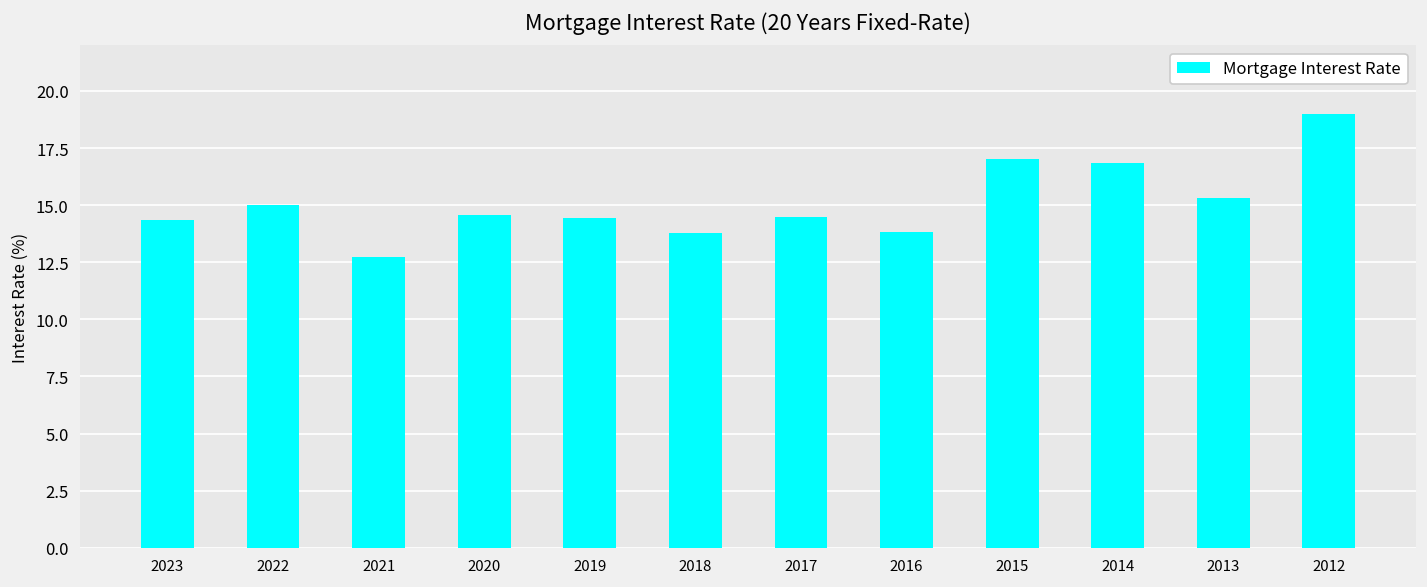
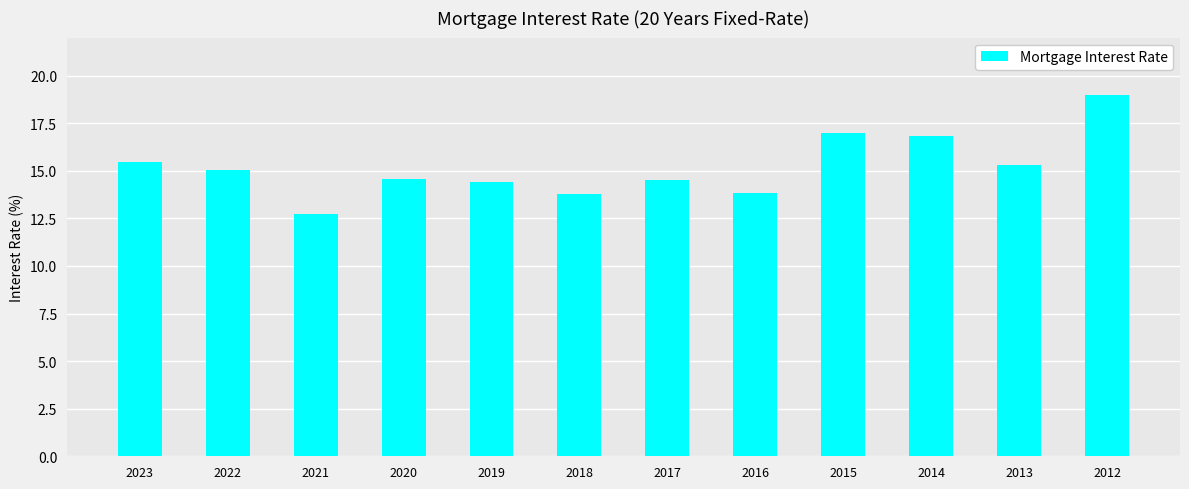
  {
-   "2023": 14.3,
+   "2023": 15.5,
    "2022": 15.0,
    "2021": 12.7,
    "2020": 14.6,
    "2019": 14.4,
    "2018": 13.8,
    "2017": 14.5,
    "2016": 13.8,
    "2015": 17.0,
    "2014": 16.8,
    "2013": 15.3,
    "2012": 19.0
  }
